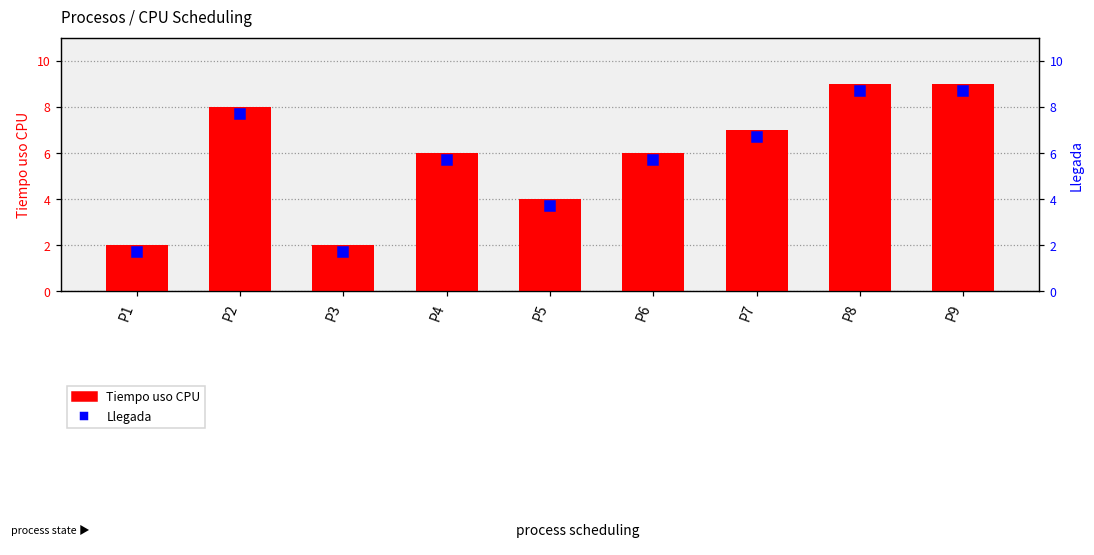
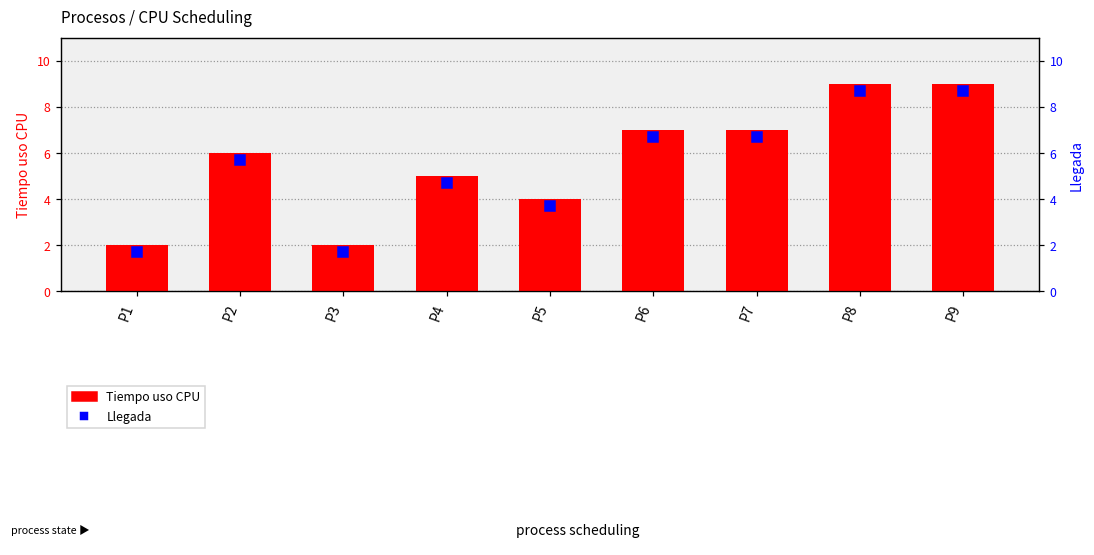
  {
    "Tiempo uso CPU": {
      "P1": 2,
-     "P2": 8,
+     "P2": 6,
      "P3": 2,
-     "P4": 6,
+     "P4": 5,
      "P5": 4,
-     "P6": 6,
+     "P6": 7,
      "P7": 7,
      "P8": 9,
      "P9": 9
    }
  }
